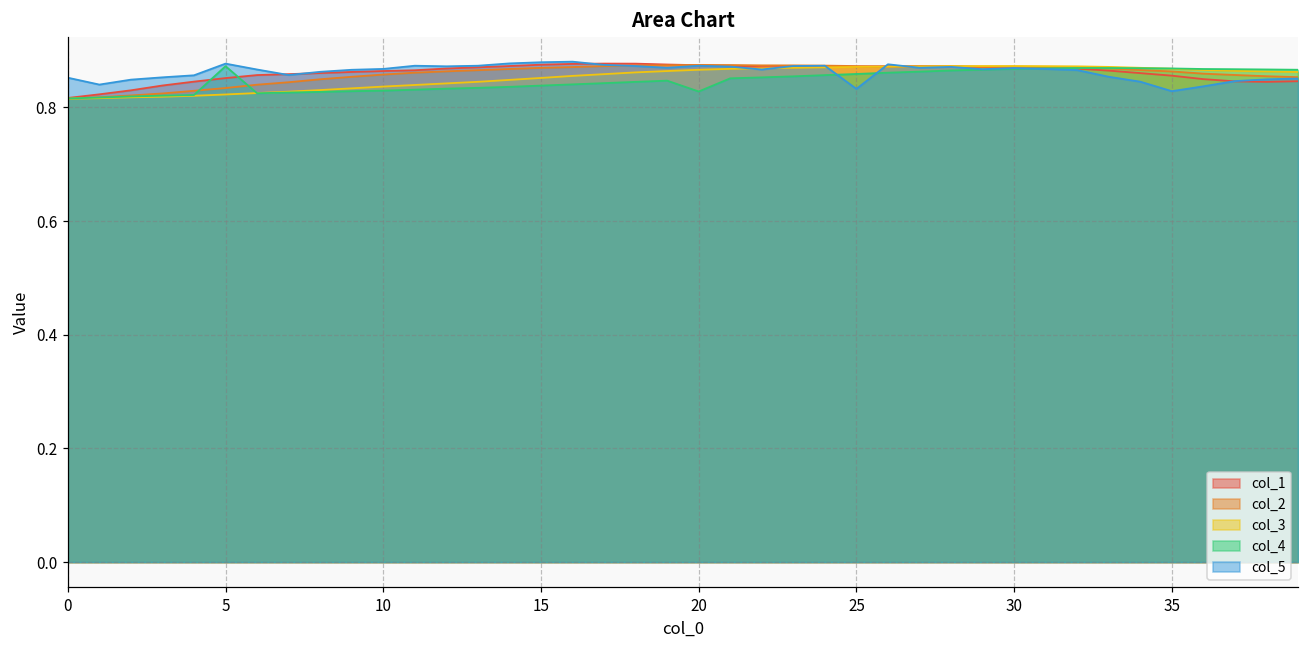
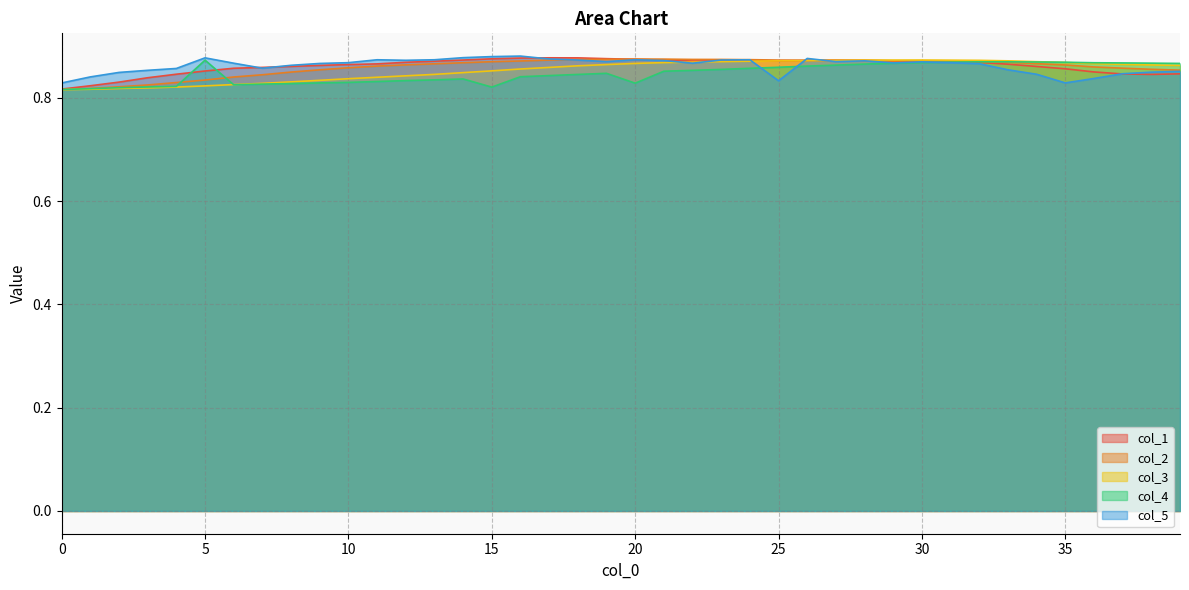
  {
    "col_4": {
      "10": 0.83,
-     "15": 0.84,
+     "15": 0.82,
      "20": 0.83,
      "25": 0.86
    },
    "col_5": {
-     "0": 0.85,
+     "0": 0.83,
      "25": 0.83,
      "35": 0.83
    }
  }
